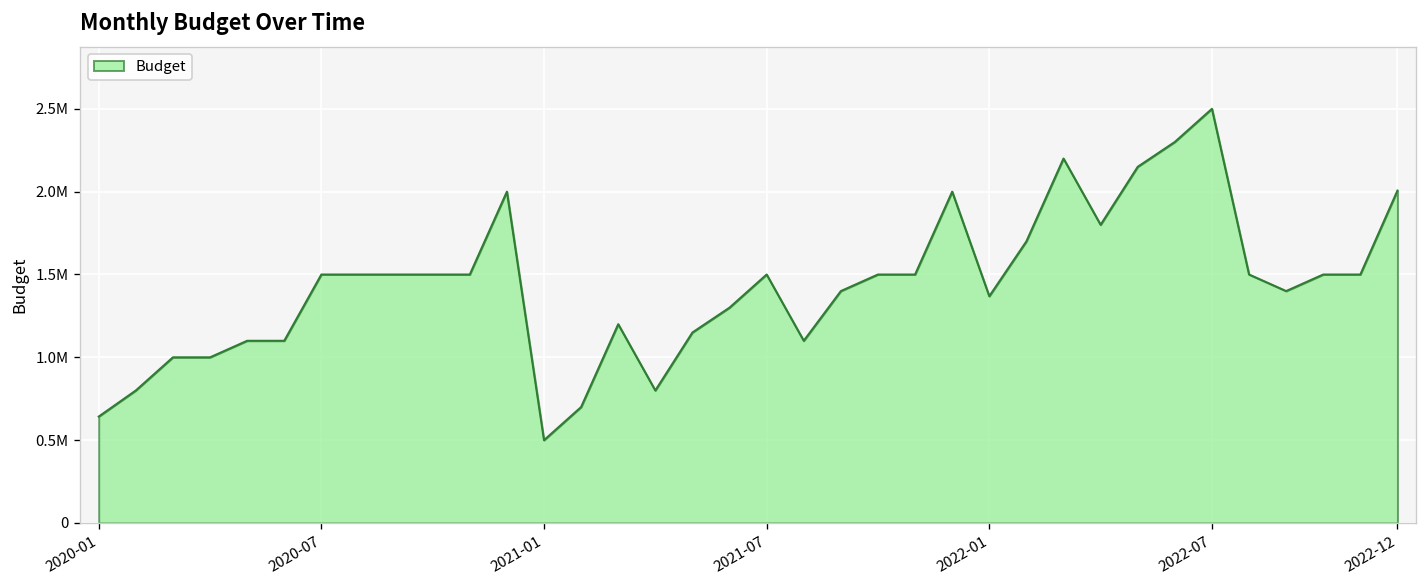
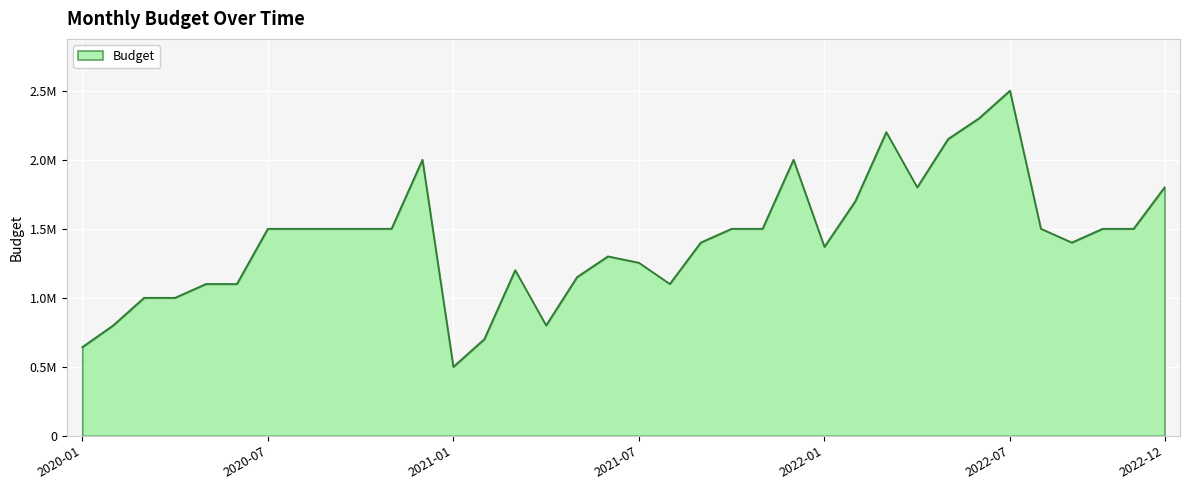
  {
    "2020-01": 640000,
    "2020-07": 1500000,
    "2021-01": 500000,
-   "2021-07": 1500000,
+   "2021-07": 1250000,
    "2022-01": 1370000,
    "2022-07": 2500000,
-   "2022-12": 2010000
+   "2022-12": 1800000
  }
